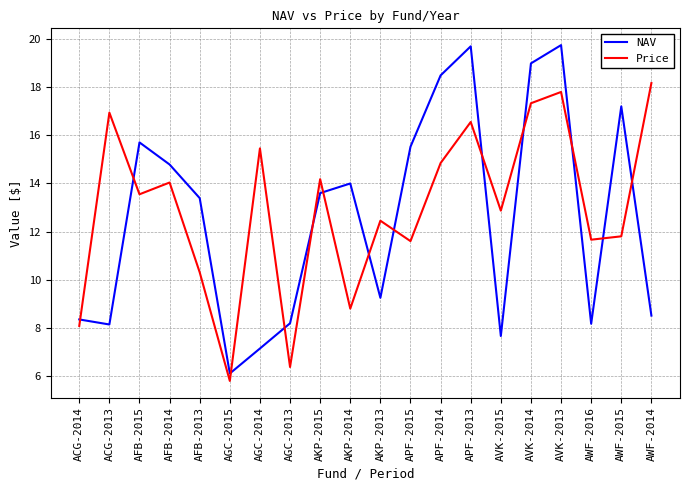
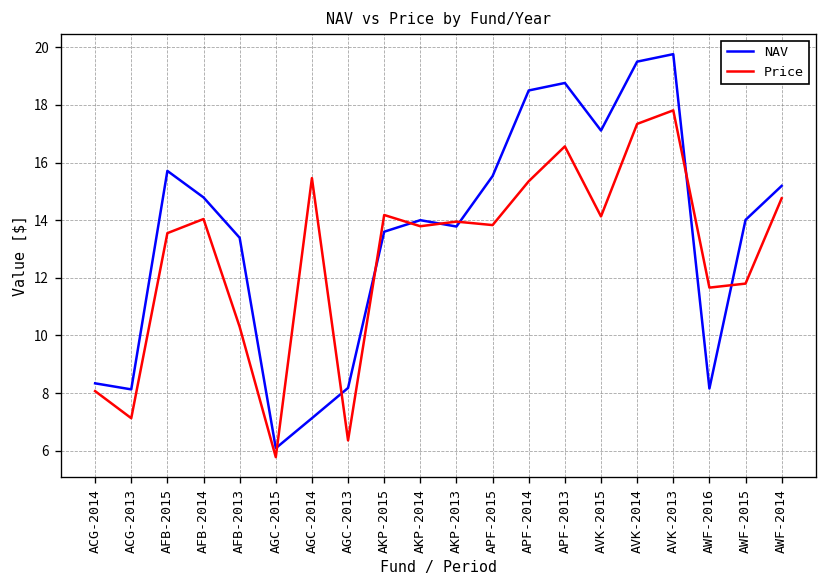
  {
    "NAV": {
      "ACG-2014": 8.3,
      "ACG-2013": 8.1,
      "AFB-2015": 15.7,
      "AFB-2014": 14.8,
      "AFB-2013": 13.4,
      "AGC-2015": 6.1,
      "AGC-2014": 7.1,
      "AGC-2013": 8.2,
      "AKP-2015": 13.6,
      "AKP-2014": 14.0,
-     "AKP-2013": 9.2,
+     "AKP-2013": 13.8,
      "APF-2015": 15.5,
      "APF-2014": 18.5,
-     "APF-2013": 19.7,
-     "AVK-2015": 7.7,
-     "AVK-2014": 19.0,
+     "APF-2013": 18.8,
+     "AVK-2015": 17.1,
+     "AVK-2014": 19.5,
      "AVK-2013": 19.8,
      "AWF-2016": 8.2,
-     "AWF-2015": 17.2,
-     "AWF-2014": 8.5
+     "AWF-2015": 14.0,
+     "AWF-2014": 15.2
    },
    "Price": {
      "ACG-2014": 8.1,
-     "ACG-2013": 17.0,
+     "ACG-2013": 7.1,
      "AFB-2015": 13.6,
      "AFB-2014": 14.0,
      "AFB-2013": 10.3,
      "AGC-2015": 5.8,
      "AGC-2014": 15.5,
      "AGC-2013": 6.4,
      "AKP-2015": 14.2,
-     "AKP-2014": 8.8,
-     "AKP-2013": 12.5,
-     "APF-2015": 11.6,
-     "APF-2014": 14.9,
+     "AKP-2014": 13.8,
+     "AKP-2013": 14.0,
+     "APF-2015": 13.8,
+     "APF-2014": 15.4,
      "APF-2013": 16.6,
-     "AVK-2015": 12.9,
+     "AVK-2015": 14.1,
      "AVK-2014": 17.3,
      "AVK-2013": 17.8,
      "AWF-2016": 11.7,
      "AWF-2015": 11.8,
-     "AWF-2014": 18.2
+     "AWF-2014": 14.8
    }
  }
